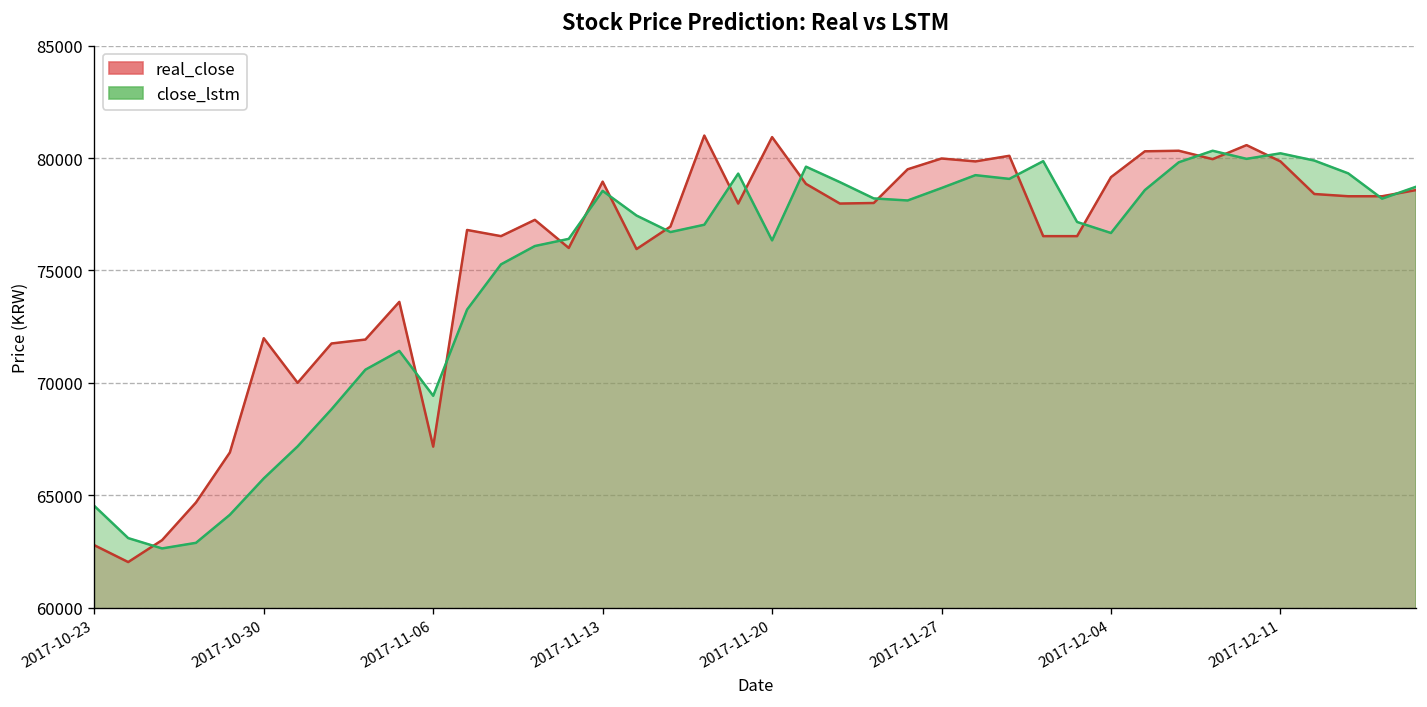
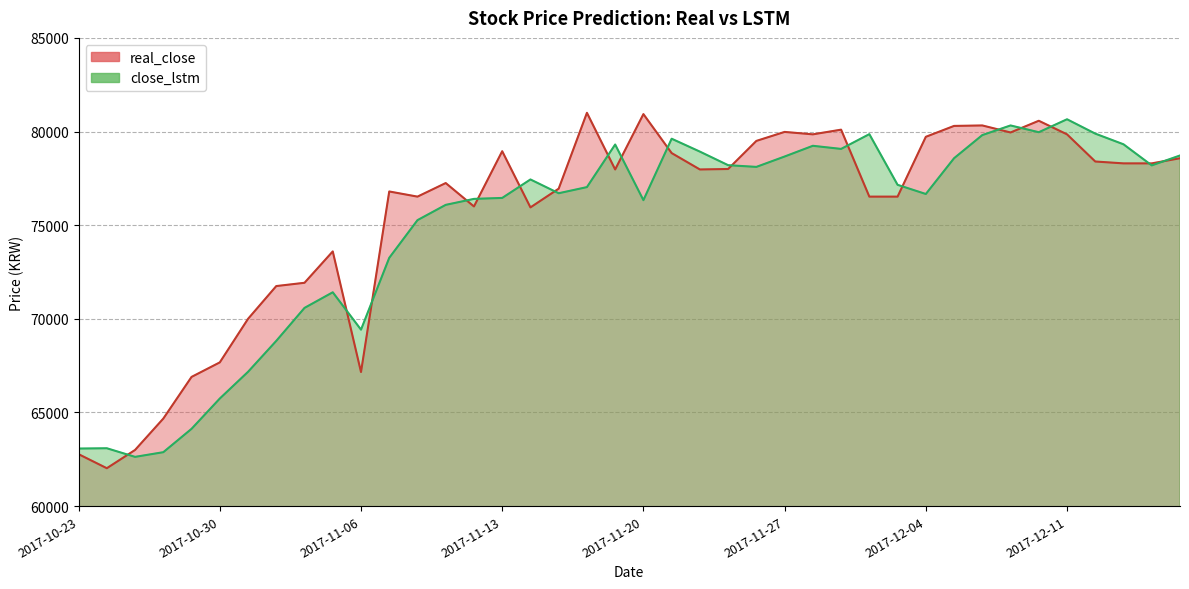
  {
    "real_close": {
      "2017-10-23": 62800,
-     "2017-10-30": 72000,
+     "2017-10-30": 67700,
      "2017-11-06": 67200,
      "2017-11-13": 79000,
      "2017-11-20": 80900,
      "2017-11-27": 80000,
-     "2017-12-04": 79200,
+     "2017-12-04": 79700,
      "2017-12-11": 79900
    },
    "close_lstm": {
-     "2017-10-23": 64500,
+     "2017-10-23": 63100,
      "2017-10-30": 65700,
      "2017-11-06": 69400,
-     "2017-11-13": 78500,
+     "2017-11-13": 76500,
      "2017-11-20": 76300,
      "2017-11-27": 78700,
      "2017-12-04": 76700,
-     "2017-12-11": 80200
+     "2017-12-11": 80700
    }
  }
